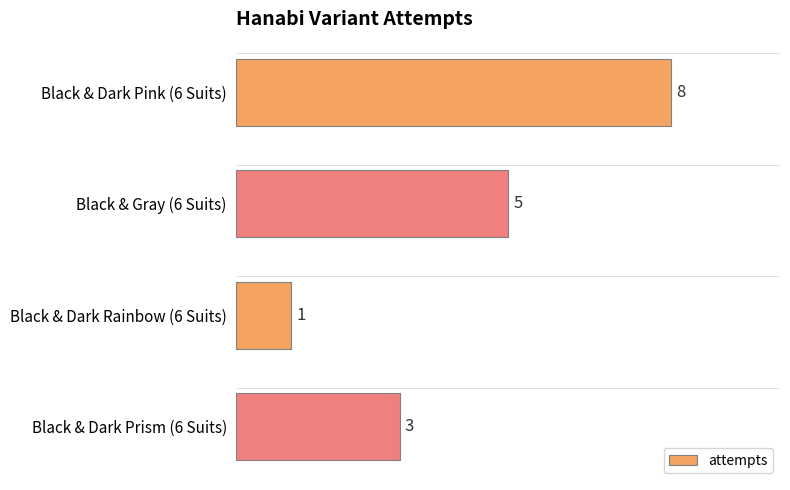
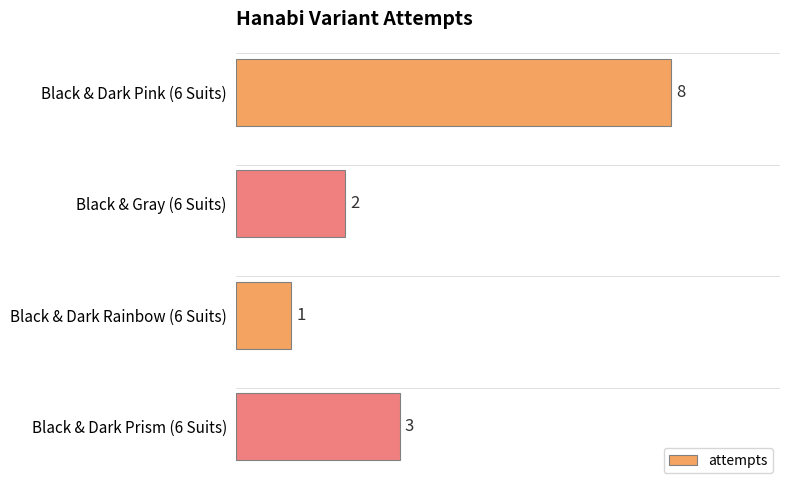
  {
    "Black & Dark Pink (6 Suits)": 8,
-   "Black & Gray (6 Suits)": 5,
+   "Black & Gray (6 Suits)": 2,
    "Black & Dark Rainbow (6 Suits)": 1,
    "Black & Dark Prism (6 Suits)": 3
  }
